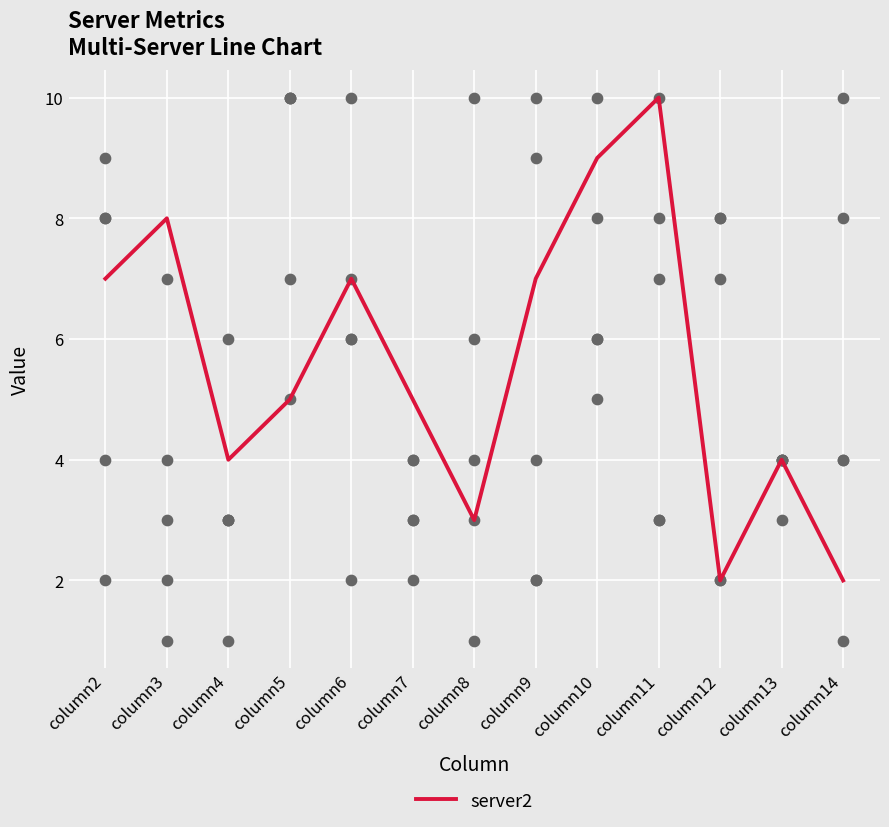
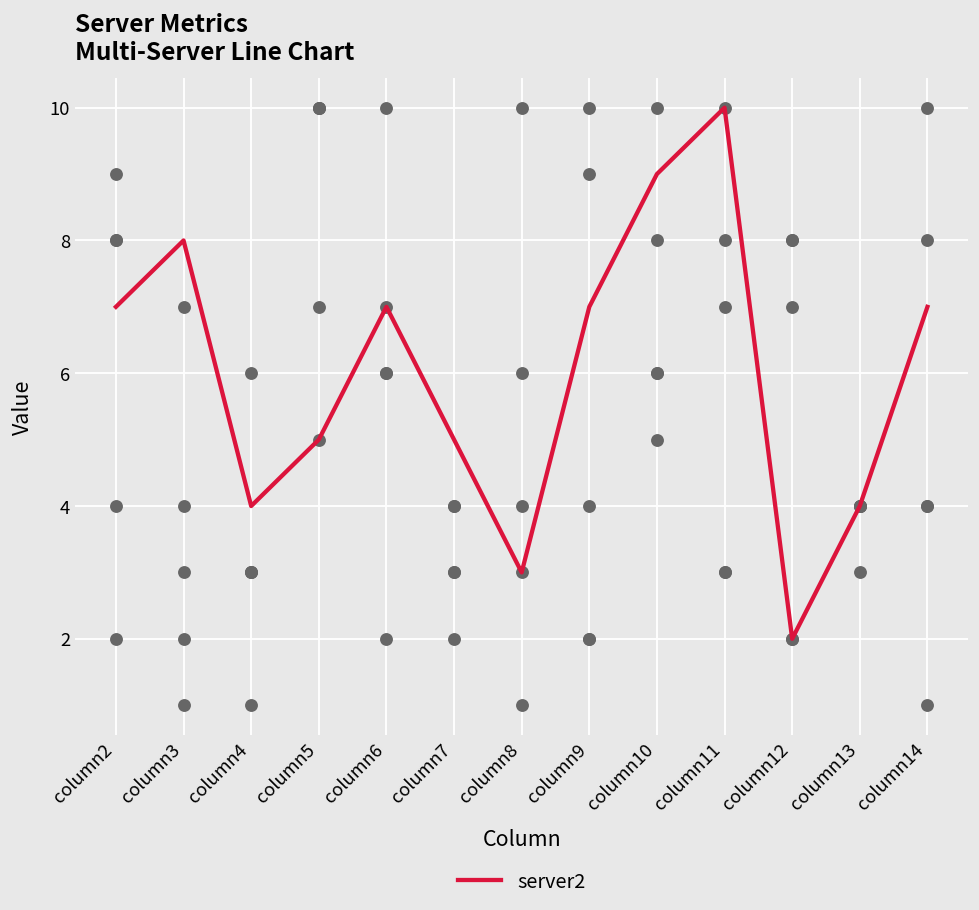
  {
    "server2": {
      "column2": 7,
      "column3": 8,
      "column4": 4,
      "column7": 5,
      "column9": 7,
      "column10": 9,
-     "column14": 2
+     "column14": 7
    }
  }
